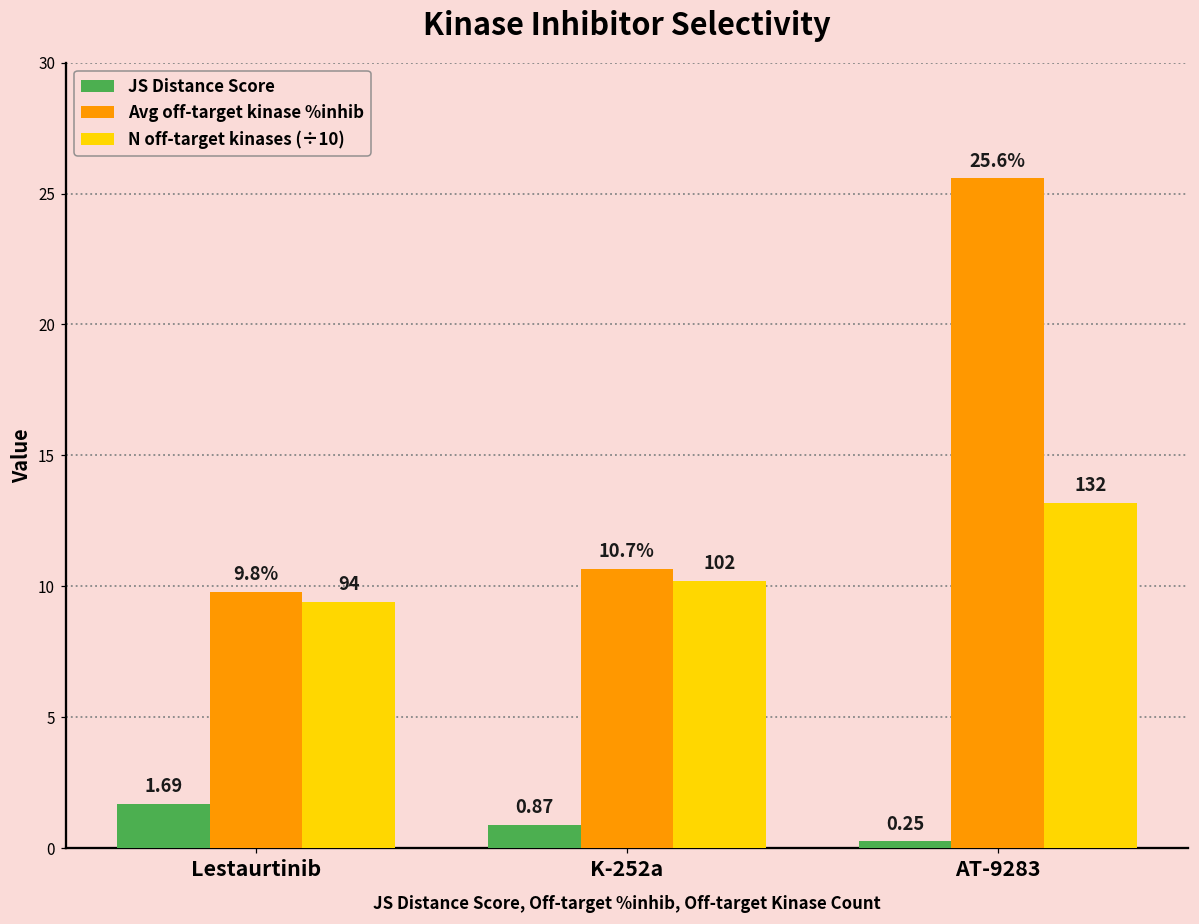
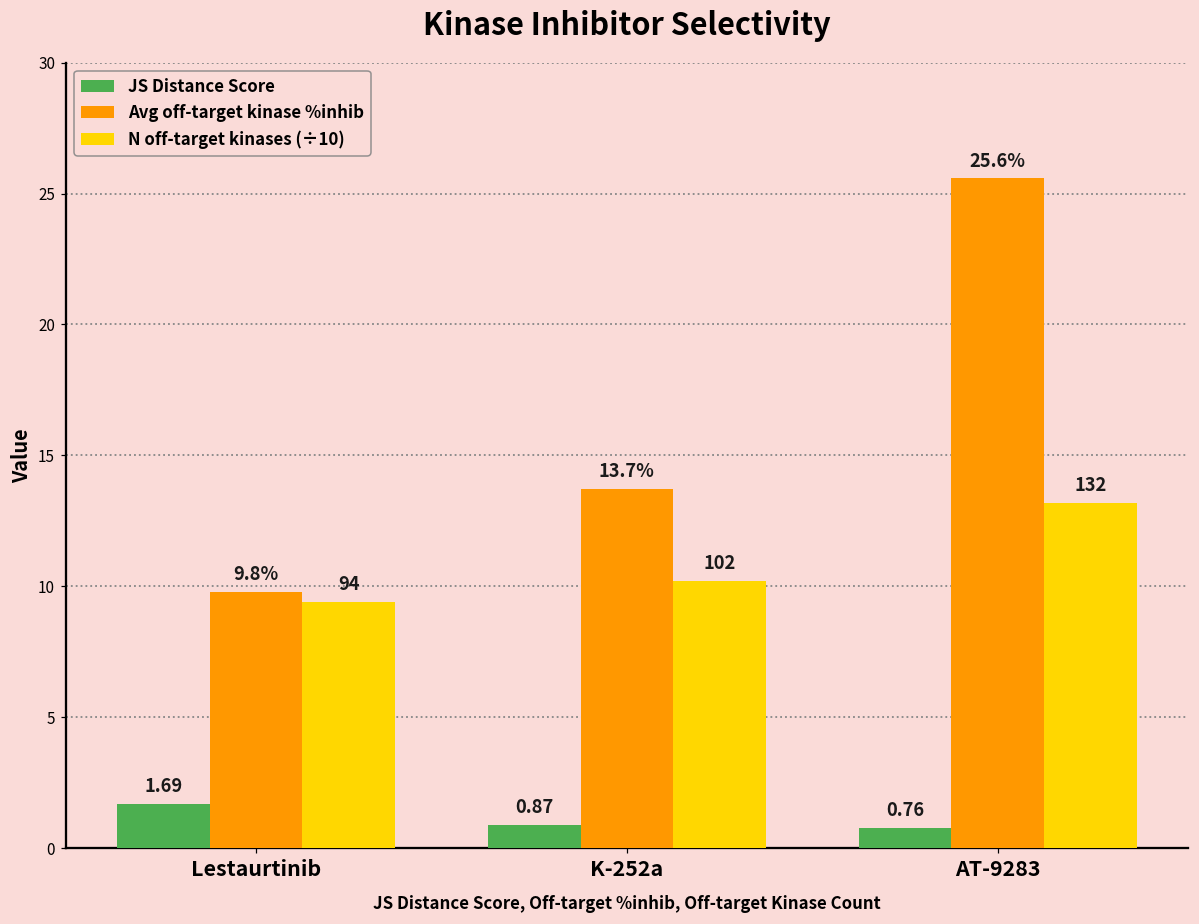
  {
    "JS Distance Score": {
      "Lestaurtinib": "1.69",
      "K-252a": "0.87",
-     "AT-9283": "0.25"
+     "AT-9283": "0.76"
    },
    "Avg off-target kinase %inhib": {
      "Lestaurtinib": "9.8%",
-     "K-252a": "10.7%",
+     "K-252a": "13.7%",
      "AT-9283": "25.6%"
    }
  }
